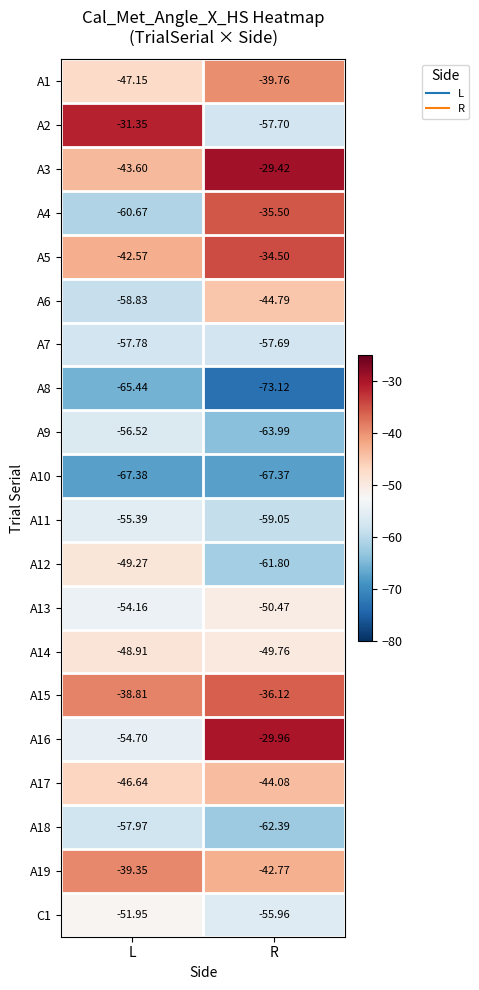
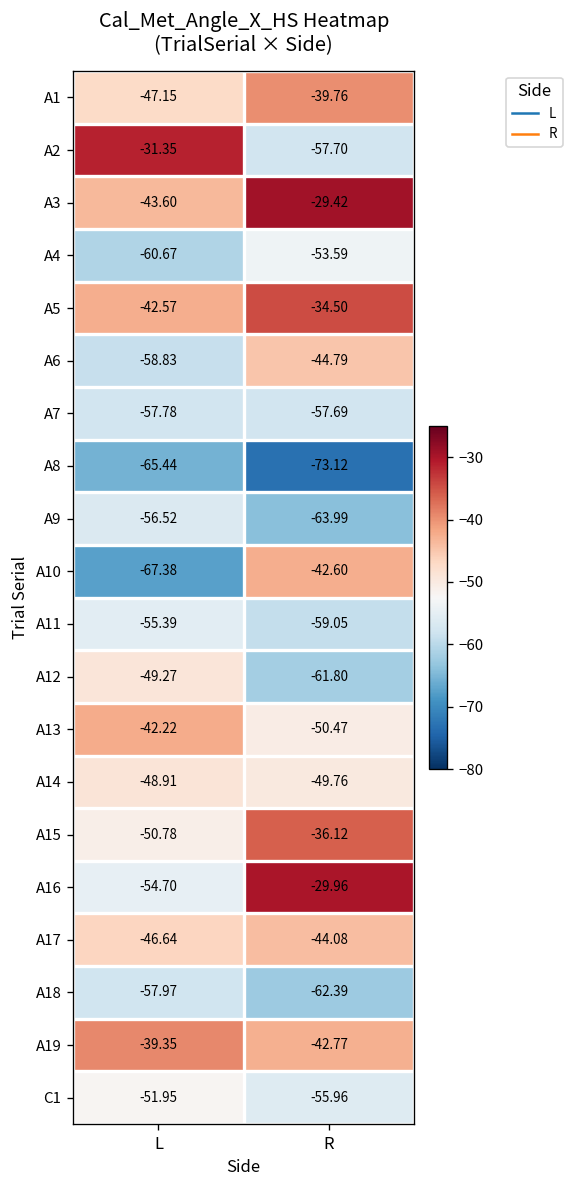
  {
    "A1": {
      "L": -47.15,
      "R": -39.76
    },
    "A2": {
      "L": -31.35,
      "R": -57.70
    },
    "A3": {
      "L": -43.60,
      "R": -29.42
    },
    "A4": {
      "L": -60.67,
-     "R": -35.50
+     "R": -53.59
    },
    "A5": {
      "L": -42.57,
      "R": -34.50
    },
    "A6": {
      "L": -58.83,
      "R": -44.79
    },
    "A7": {
      "L": -57.78,
      "R": -57.69
    },
    "A8": {
      "L": -65.44,
      "R": -73.12
    },
    "A9": {
      "L": -56.52,
      "R": -63.99
    },
    "A10": {
      "L": -67.38,
-     "R": -67.37
+     "R": -42.60
    },
    "A11": {
      "L": -55.39,
      "R": -59.05
    },
    "A12": {
      "L": -49.27,
      "R": -61.80
    },
    "A13": {
-     "L": -54.16,
+     "L": -42.22,
      "R": -50.47
    },
    "A14": {
      "L": -48.91,
      "R": -49.76
    },
    "A15": {
-     "L": -38.81,
+     "L": -50.78,
      "R": -36.12
    },
    "A16": {
      "L": -54.70,
      "R": -29.96
    },
    "A17": {
      "L": -46.64,
      "R": -44.08
    },
    "A18": {
      "L": -57.97,
      "R": -62.39
    },
    "A19": {
      "L": -39.35,
      "R": -42.77
    },
    "C1": {
      "L": -51.95,
      "R": -55.96
    }
  }
